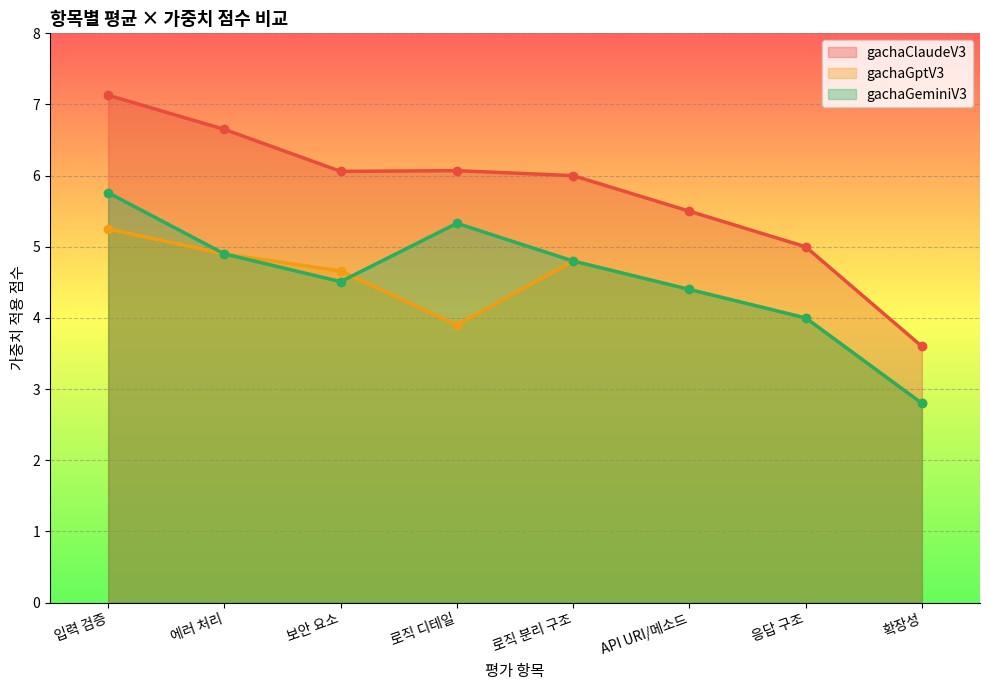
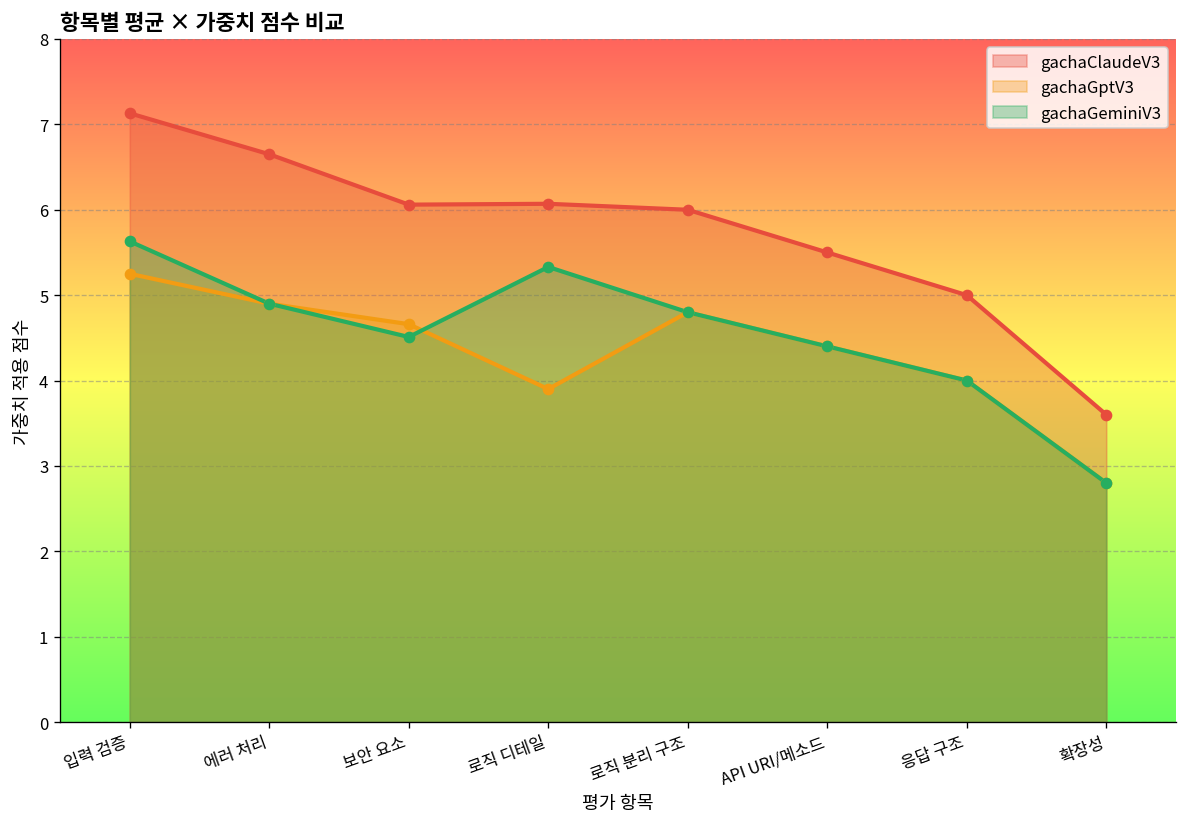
  {
    "gachaGeminiV3": {
-     "입력 검증": 5.8,
+     "입력 검증": 5.6,
      "보안 요소": 4.5,
      "로직 디테일": 5.3
    }
  }
